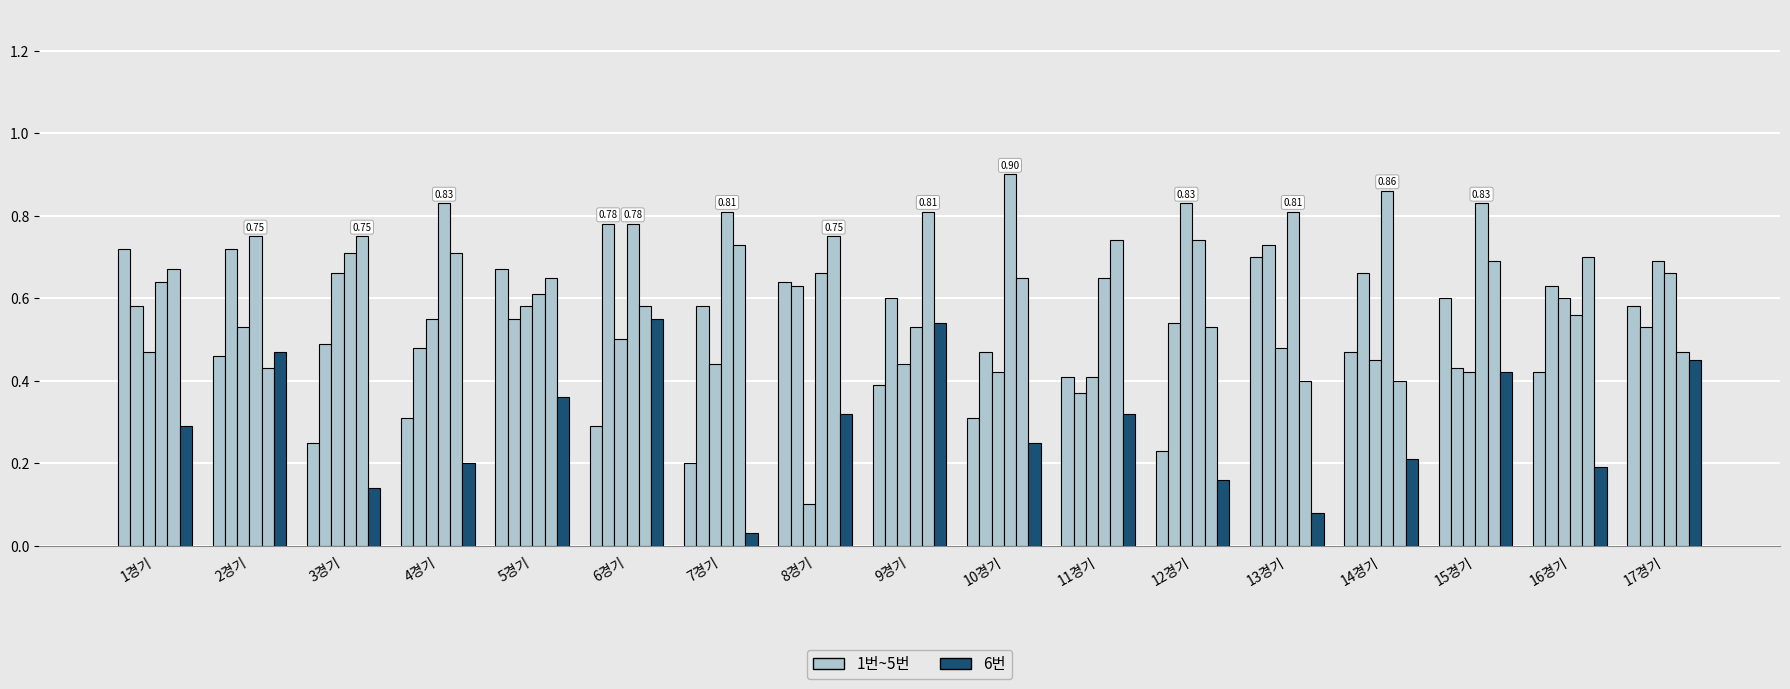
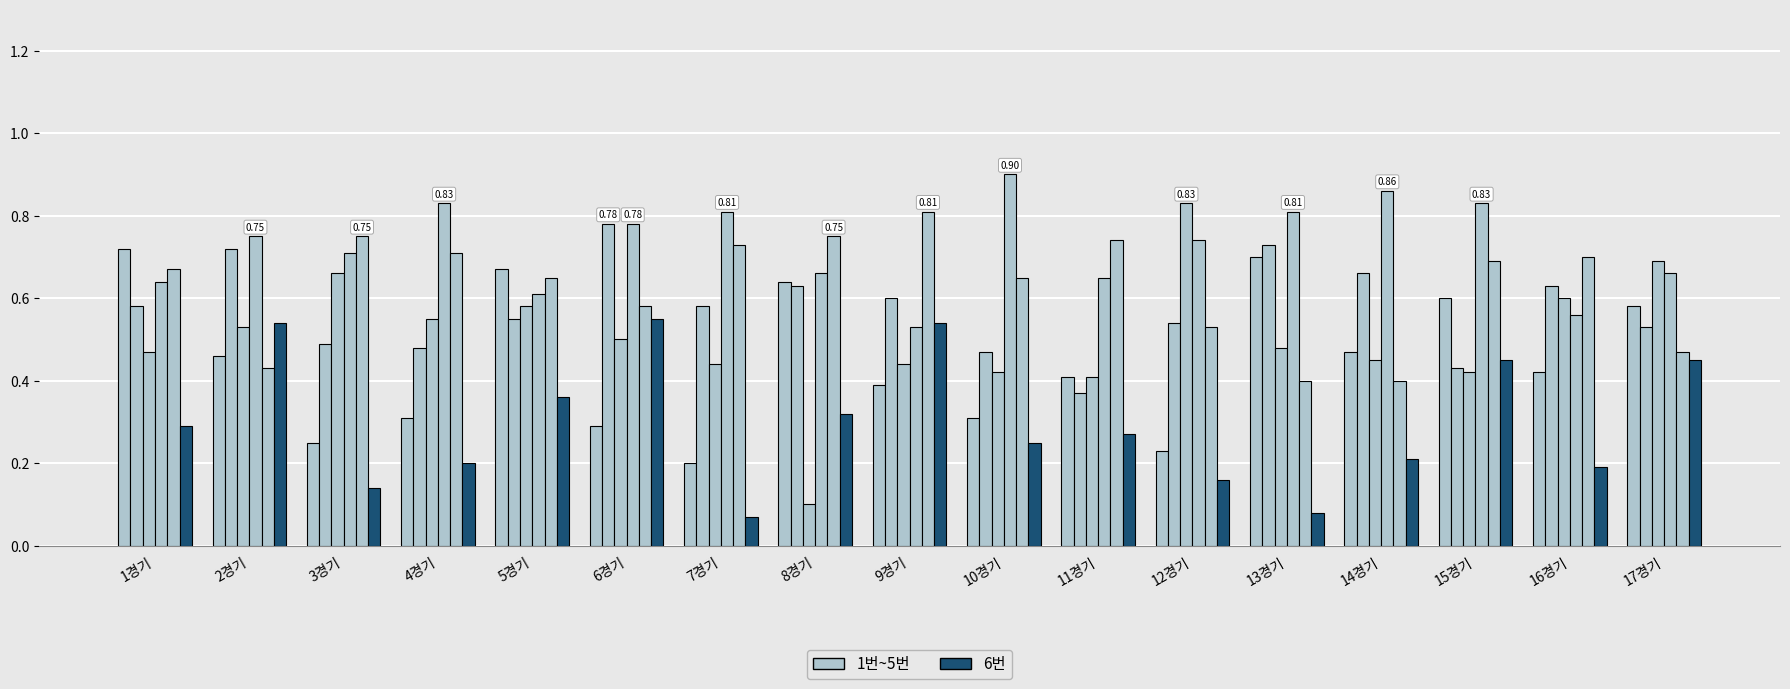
  {
    "6번": {
      "1경기": 0.29,
-     "2경기": 0.47,
+     "2경기": 0.54,
      "3경기": 0.14,
      "4경기": 0.20,
      "5경기": 0.36,
      "6경기": 0.55,
-     "7경기": 0.03,
+     "7경기": 0.07,
      "8경기": 0.32,
      "9경기": 0.54,
      "10경기": 0.25,
-     "11경기": 0.32,
+     "11경기": 0.27,
      "12경기": 0.16,
      "13경기": 0.08,
      "14경기": 0.21,
-     "15경기": 0.42,
+     "15경기": 0.45,
      "16경기": 0.19,
      "17경기": 0.45
    }
  }
